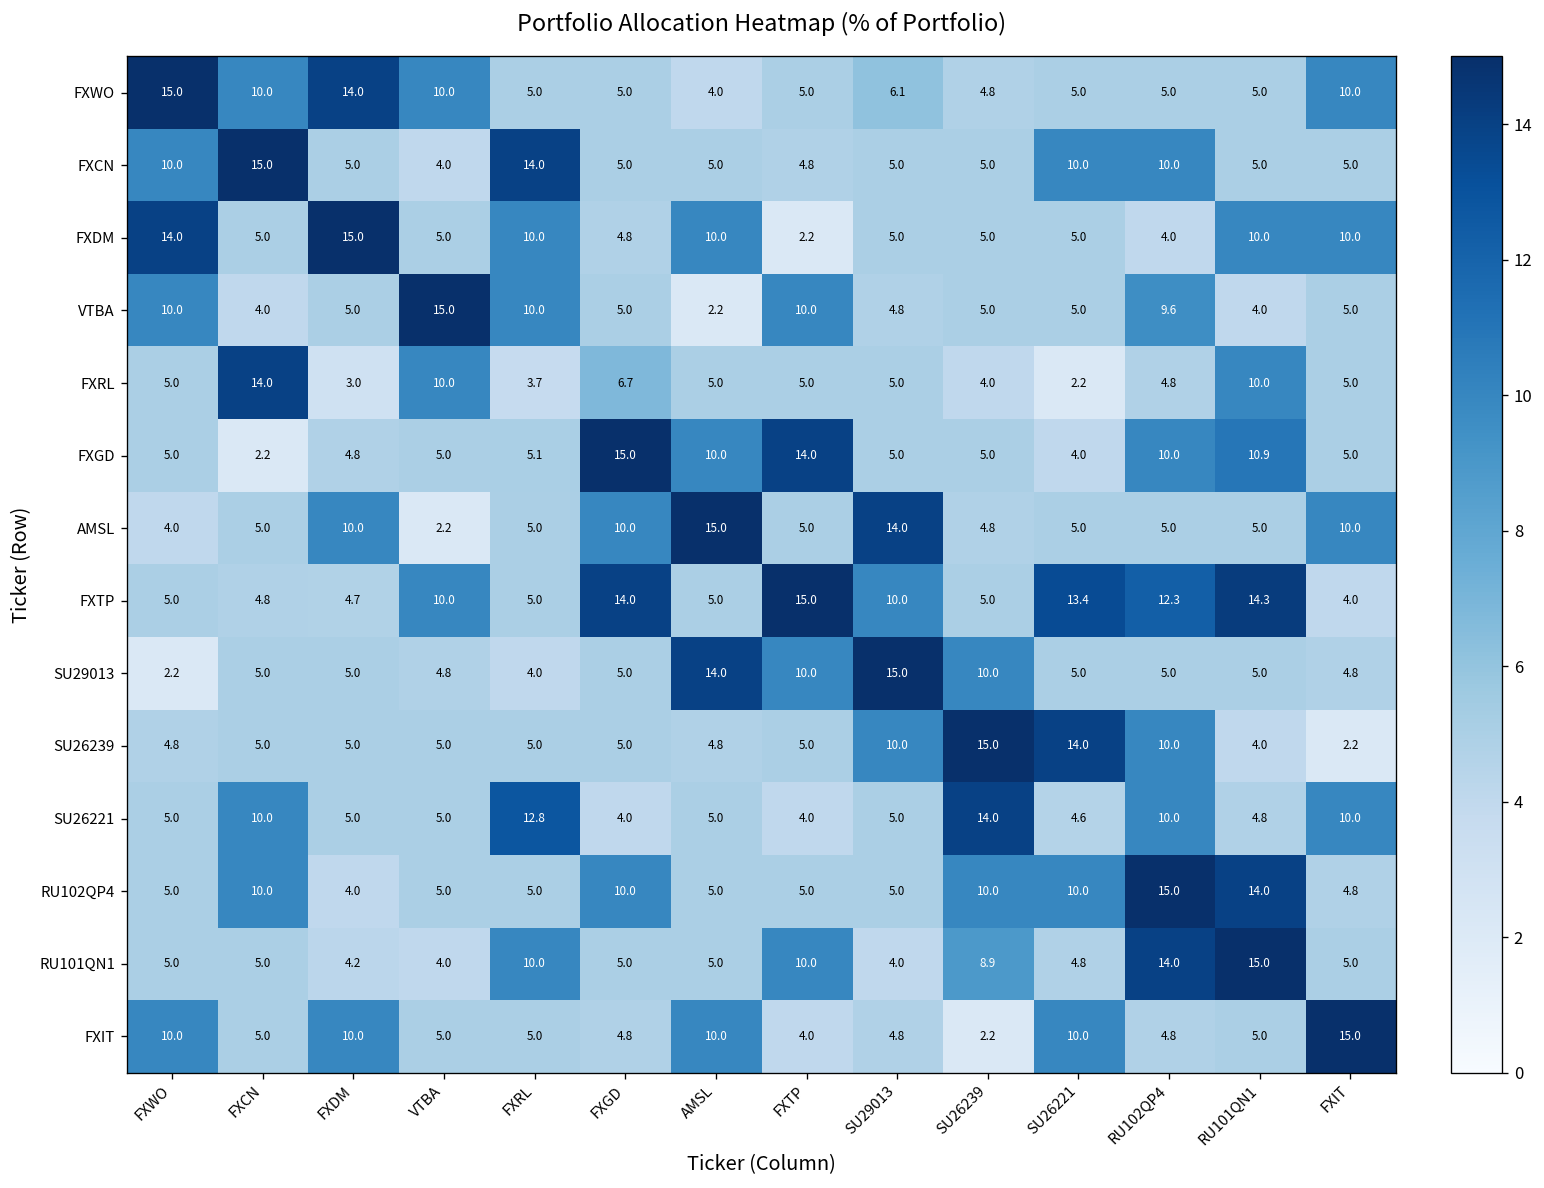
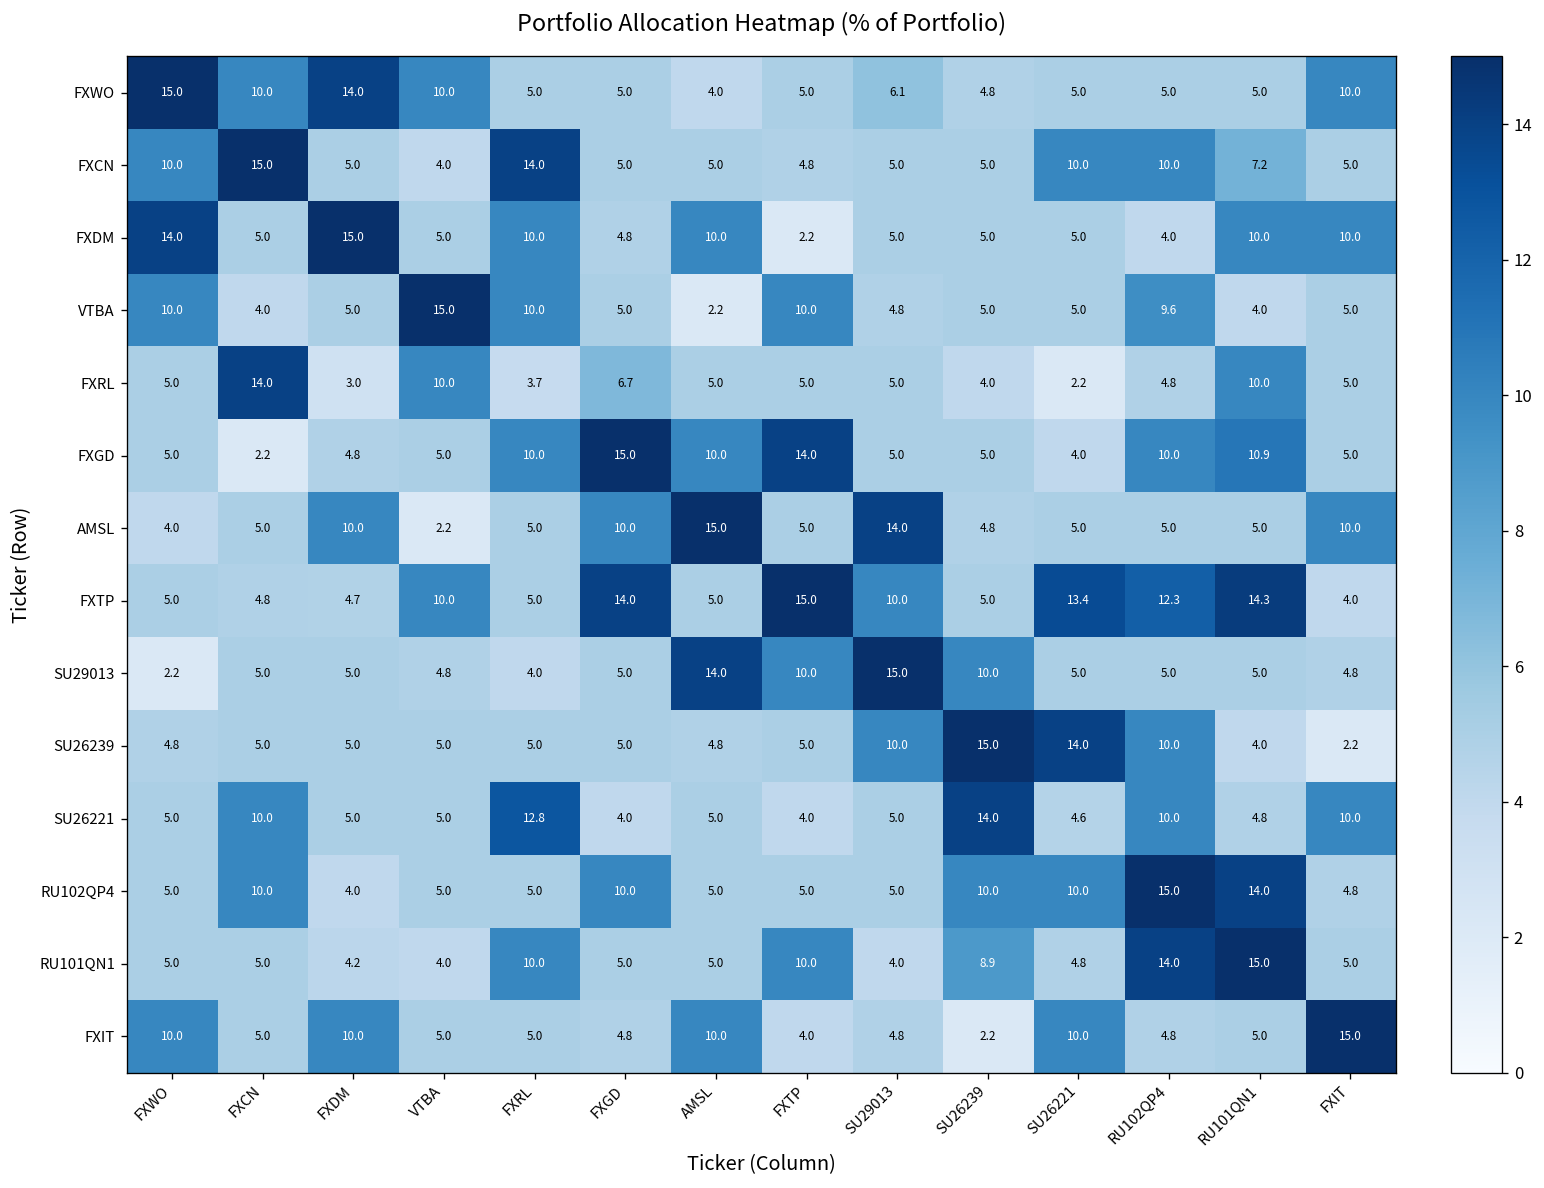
  {
    "FXWO": {
      "FXWO": 15.0,
      "FXCN": 10.0,
      "FXDM": 14.0,
      "VTBA": 10.0,
      "FXRL": 5.0,
      "FXGD": 5.0,
      "AMSL": 4.0,
      "FXTP": 5.0,
      "SU29013": 6.1,
      "SU26239": 4.8,
      "SU26221": 5.0,
      "RU102QP4": 5.0,
      "RU101QN1": 5.0,
      "FXIT": 10.0
    },
    "FXCN": {
      "FXWO": 10.0,
      "FXCN": 15.0,
      "FXDM": 5.0,
      "VTBA": 4.0,
      "FXRL": 14.0,
      "FXGD": 5.0,
      "AMSL": 5.0,
      "FXTP": 4.8,
      "SU29013": 5.0,
      "SU26239": 5.0,
      "SU26221": 10.0,
      "RU102QP4": 10.0,
-     "RU101QN1": 5.0,
+     "RU101QN1": 7.2,
      "FXIT": 5.0
    },
    "FXDM": {
      "FXWO": 14.0,
      "FXCN": 5.0,
      "FXDM": 15.0,
      "VTBA": 5.0,
      "FXRL": 10.0,
      "FXGD": 4.8,
      "AMSL": 10.0,
      "FXTP": 2.2,
      "SU29013": 5.0,
      "SU26239": 5.0,
      "SU26221": 5.0,
      "RU102QP4": 4.0,
      "RU101QN1": 10.0,
      "FXIT": 10.0
    },
    "VTBA": {
      "FXWO": 10.0,
      "FXCN": 4.0,
      "FXDM": 5.0,
      "VTBA": 15.0,
      "FXRL": 10.0,
      "FXGD": 5.0,
      "AMSL": 2.2,
      "FXTP": 10.0,
      "SU29013": 4.8,
      "SU26239": 5.0,
      "SU26221": 5.0,
      "RU102QP4": 9.6,
      "RU101QN1": 4.0,
      "FXIT": 5.0
    },
    "FXRL": {
      "FXWO": 5.0,
      "FXCN": 14.0,
      "FXDM": 3.0,
      "VTBA": 10.0,
      "FXRL": 3.7,
      "FXGD": 6.7,
      "AMSL": 5.0,
      "FXTP": 5.0,
      "SU29013": 5.0,
      "SU26239": 4.0,
      "SU26221": 2.2,
      "RU102QP4": 4.8,
      "RU101QN1": 10.0,
      "FXIT": 5.0
    },
    "FXGD": {
      "FXWO": 5.0,
      "FXCN": 2.2,
      "FXDM": 4.8,
      "VTBA": 5.0,
-     "FXRL": 5.1,
+     "FXRL": 10.0,
      "FXGD": 15.0,
      "AMSL": 10.0,
      "FXTP": 14.0,
      "SU29013": 5.0,
      "SU26239": 5.0,
      "SU26221": 4.0,
      "RU102QP4": 10.0,
      "RU101QN1": 10.9,
      "FXIT": 5.0
    },
    "AMSL": {
      "FXWO": 4.0,
      "FXCN": 5.0,
      "FXDM": 10.0,
      "VTBA": 2.2,
      "FXRL": 5.0,
      "FXGD": 10.0,
      "AMSL": 15.0,
      "FXTP": 5.0,
      "SU29013": 14.0,
      "SU26239": 4.8,
      "SU26221": 5.0,
      "RU102QP4": 5.0,
      "RU101QN1": 5.0,
      "FXIT": 10.0
    },
    "FXTP": {
      "FXWO": 5.0,
      "FXCN": 4.8,
      "FXDM": 4.7,
      "VTBA": 10.0,
      "FXRL": 5.0,
      "FXGD": 14.0,
      "AMSL": 5.0,
      "FXTP": 15.0,
      "SU29013": 10.0,
      "SU26239": 5.0,
      "SU26221": 13.4,
      "RU102QP4": 12.3,
      "RU101QN1": 14.3,
      "FXIT": 4.0
    },
    "SU29013": {
      "FXWO": 2.2,
      "FXCN": 5.0,
      "FXDM": 5.0,
      "VTBA": 4.8,
      "FXRL": 4.0,
      "FXGD": 5.0,
      "AMSL": 14.0,
      "FXTP": 10.0,
      "SU29013": 15.0,
      "SU26239": 10.0,
      "SU26221": 5.0,
      "RU102QP4": 5.0,
      "RU101QN1": 5.0,
      "FXIT": 4.8
    },
    "SU26239": {
      "FXWO": 4.8,
      "FXCN": 5.0,
      "FXDM": 5.0,
      "VTBA": 5.0,
      "FXRL": 5.0,
      "FXGD": 5.0,
      "AMSL": 4.8,
      "FXTP": 5.0,
      "SU29013": 10.0,
      "SU26239": 15.0,
      "SU26221": 14.0,
      "RU102QP4": 10.0,
      "RU101QN1": 4.0,
      "FXIT": 2.2
    },
    "SU26221": {
      "FXWO": 5.0,
      "FXCN": 10.0,
      "FXDM": 5.0,
      "VTBA": 5.0,
      "FXRL": 12.8,
      "FXGD": 4.0,
      "AMSL": 5.0,
      "FXTP": 4.0,
      "SU29013": 5.0,
      "SU26239": 14.0,
      "SU26221": 4.6,
      "RU102QP4": 10.0,
      "RU101QN1": 4.8,
      "FXIT": 10.0
    },
    "RU102QP4": {
      "FXWO": 5.0,
      "FXCN": 10.0,
      "FXDM": 4.0,
      "VTBA": 5.0,
      "FXRL": 5.0,
      "FXGD": 10.0,
      "AMSL": 5.0,
      "FXTP": 5.0,
      "SU29013": 5.0,
      "SU26239": 10.0,
      "SU26221": 10.0,
      "RU102QP4": 15.0,
      "RU101QN1": 14.0,
      "FXIT": 4.8
    },
    "RU101QN1": {
      "FXWO": 5.0,
      "FXCN": 5.0,
      "FXDM": 4.2,
      "VTBA": 4.0,
      "FXRL": 10.0,
      "FXGD": 5.0,
      "AMSL": 5.0,
      "FXTP": 10.0,
      "SU29013": 4.0,
      "SU26239": 8.9,
      "SU26221": 4.8,
      "RU102QP4": 14.0,
      "RU101QN1": 15.0,
      "FXIT": 5.0
    },
    "FXIT": {
      "FXWO": 10.0,
      "FXCN": 5.0,
      "FXDM": 10.0,
      "VTBA": 5.0,
      "FXRL": 5.0,
      "FXGD": 4.8,
      "AMSL": 10.0,
      "FXTP": 4.0,
      "SU29013": 4.8,
      "SU26239": 2.2,
      "SU26221": 10.0,
      "RU102QP4": 4.8,
      "RU101QN1": 5.0,
      "FXIT": 15.0
    }
  }
